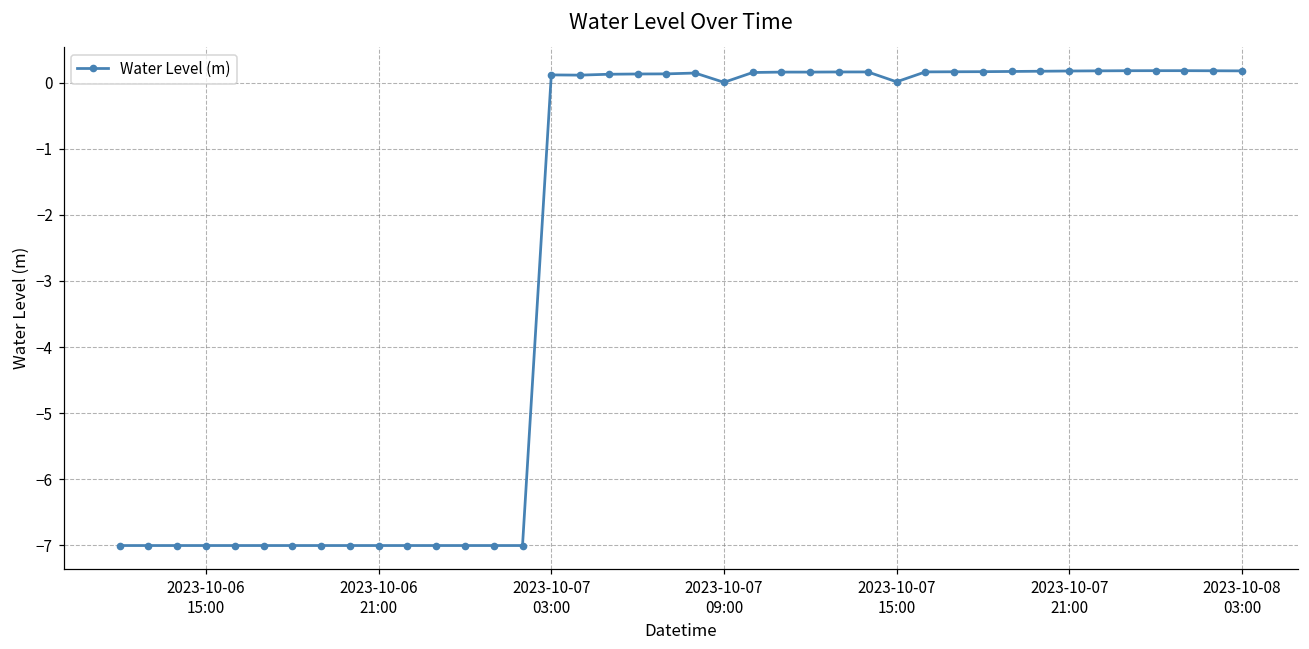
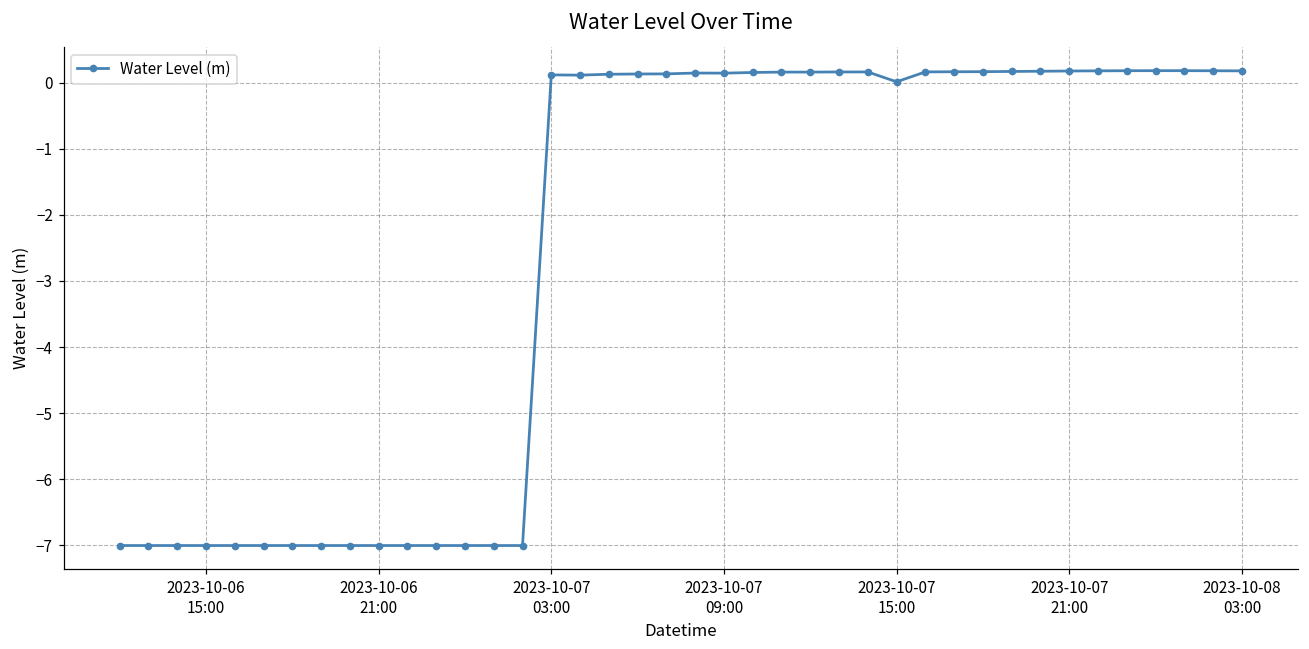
  {
    "2023-10-06 15:00": -7.0,
    "2023-10-06 21:00": -7.0,
    "2023-10-07 03:00": 0.1,
-   "2023-10-07 09:00": 0.0,
+   "2023-10-07 09:00": 0.1,
    "2023-10-07 15:00": 0.0,
    "2023-10-07 21:00": 0.2,
    "2023-10-08 03:00": 0.2
  }
